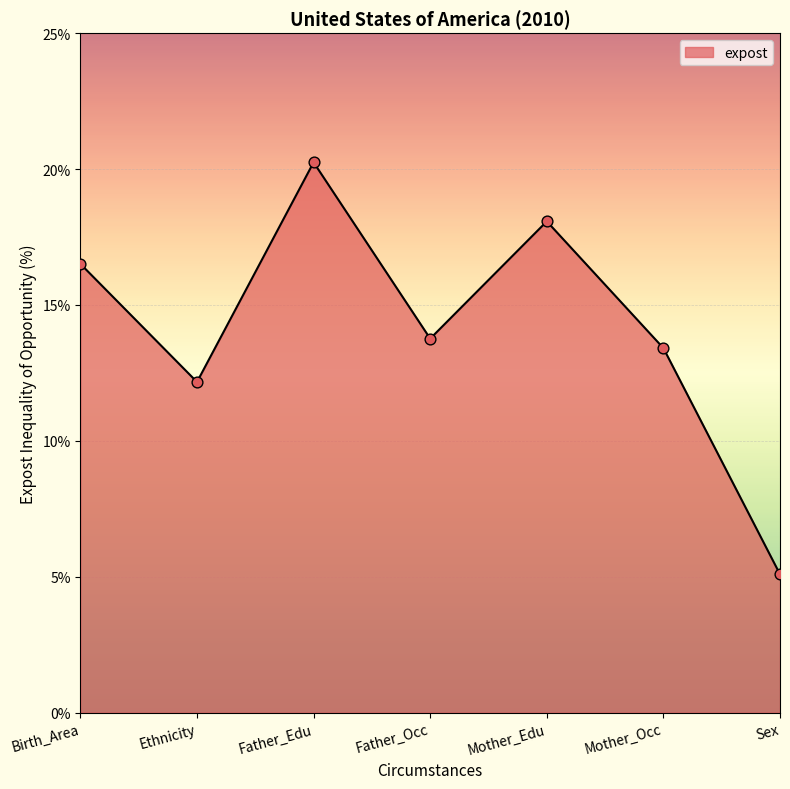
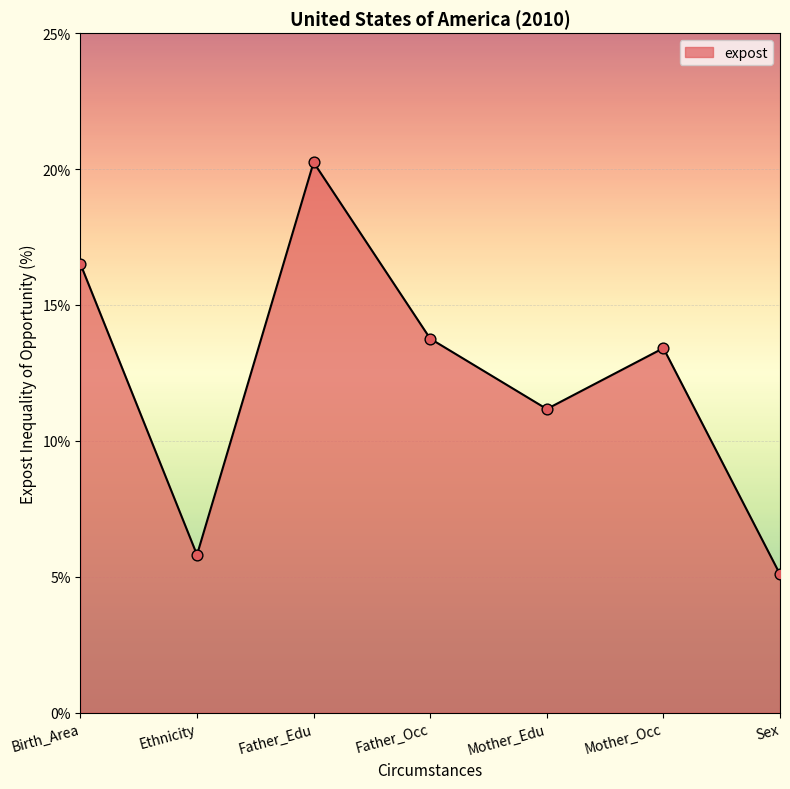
  {
    "Birth_Area": "16.5%",
-   "Ethnicity": "12.2%",
+   "Ethnicity": "5.8%",
    "Father_Edu": "20.2%",
    "Father_Occ": "13.8%",
-   "Mother_Edu": "18.1%",
+   "Mother_Edu": "11.2%",
    "Mother_Occ": "13.4%",
    "Sex": "5.1%"
  }
